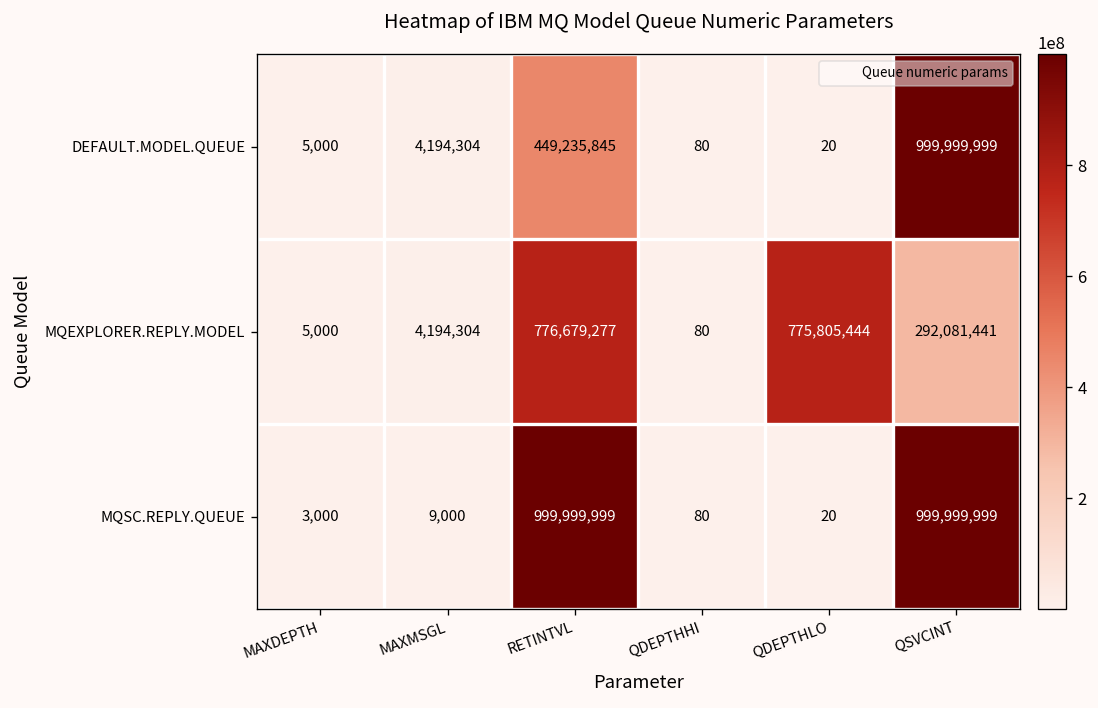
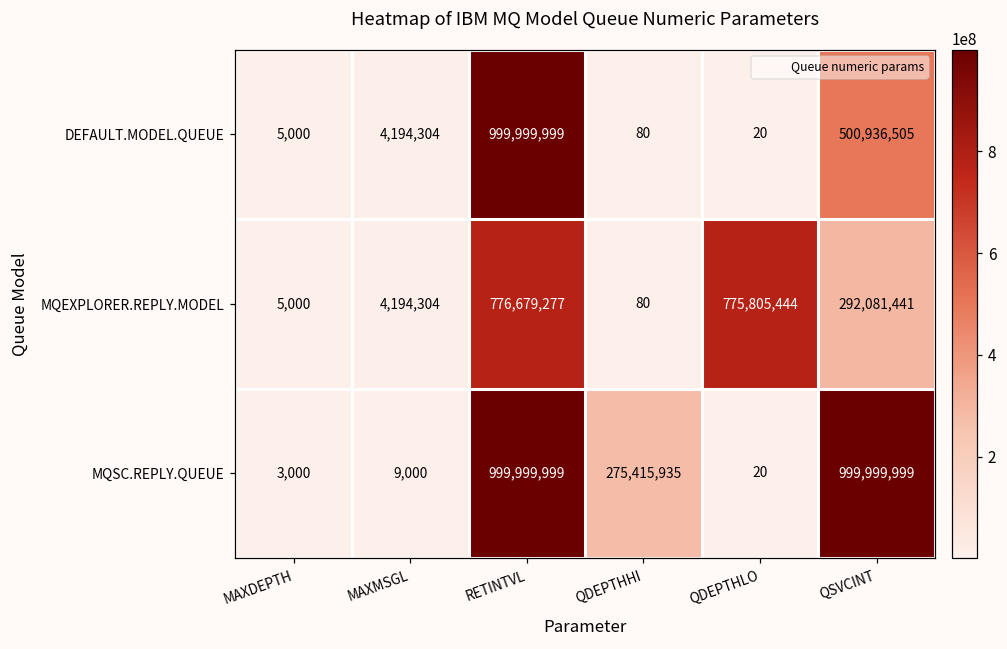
  {
    "DEFAULT.MODEL.QUEUE": {
      "MAXDEPTH": "5,000",
      "MAXMSGL": "4,194,304",
-     "RETINTVL": "449,235,845",
+     "RETINTVL": "999,999,999",
      "QDEPTHHI": "80",
      "QDEPTHLO": "20",
-     "QSVCINT": "999,999,999"
+     "QSVCINT": "500,936,505"
    },
    "MQEXPLORER.REPLY.MODEL": {
      "MAXDEPTH": "5,000",
      "MAXMSGL": "4,194,304",
      "RETINTVL": "776,679,277",
      "QDEPTHHI": "80",
      "QDEPTHLO": "775,805,444",
      "QSVCINT": "292,081,441"
    },
    "MQSC.REPLY.QUEUE": {
      "MAXDEPTH": "3,000",
      "MAXMSGL": "9,000",
      "RETINTVL": "999,999,999",
-     "QDEPTHHI": "80",
+     "QDEPTHHI": "275,415,935",
      "QDEPTHLO": "20",
      "QSVCINT": "999,999,999"
    }
  }
